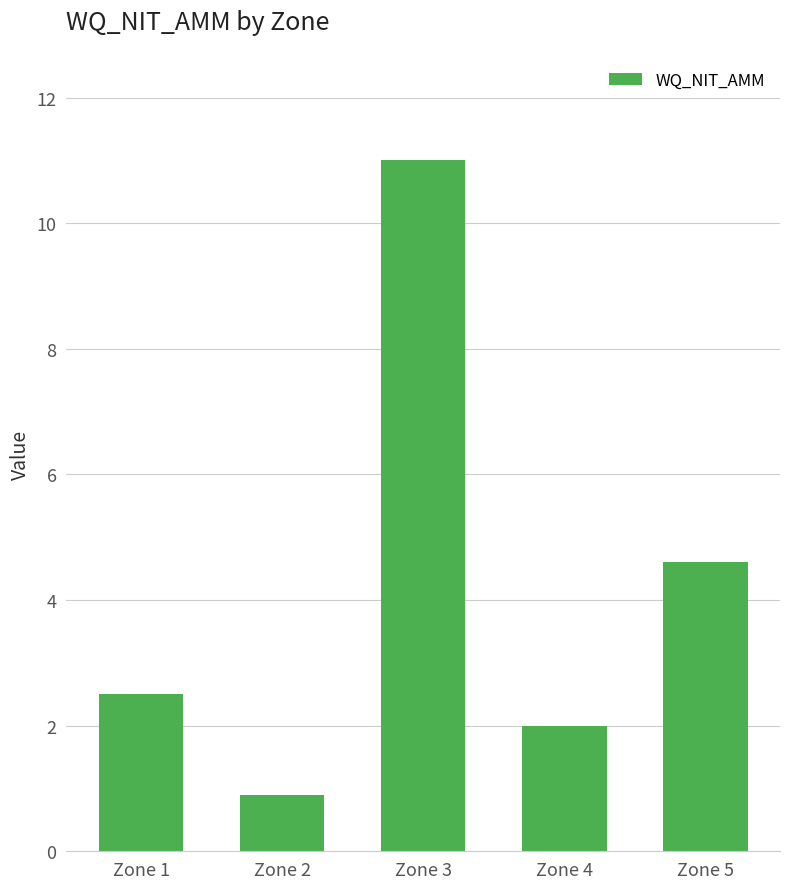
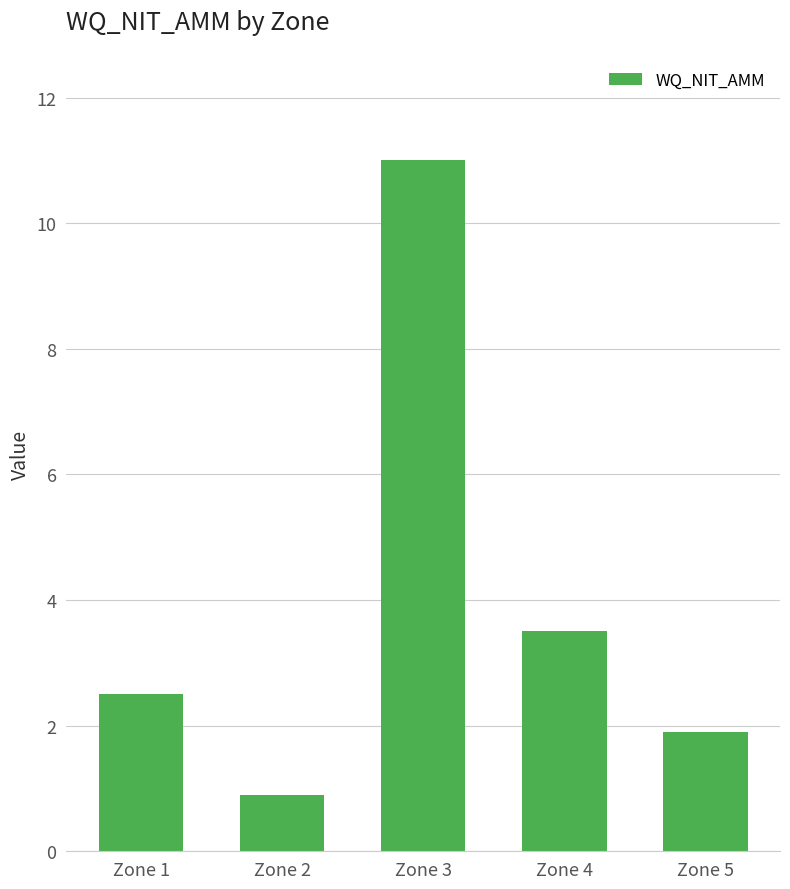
  {
    "Zone 1": 2.5,
    "Zone 2": 0.9,
    "Zone 3": 11.0,
-   "Zone 4": 2.0,
-   "Zone 5": 4.6
+   "Zone 4": 3.5,
+   "Zone 5": 1.9
  }
